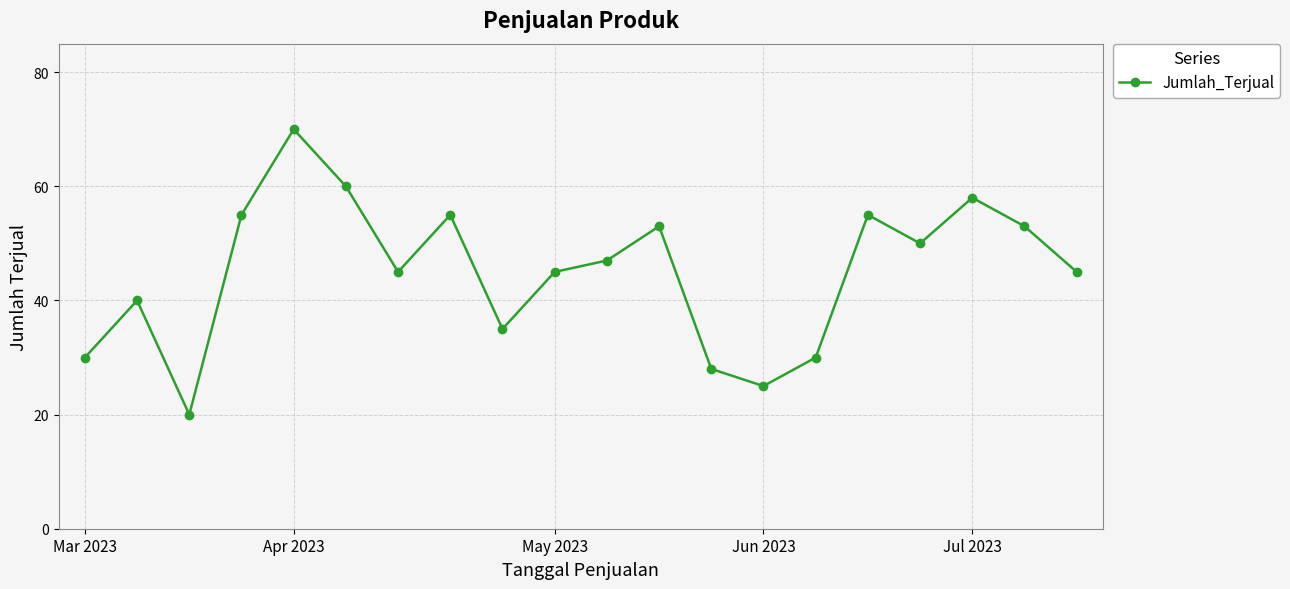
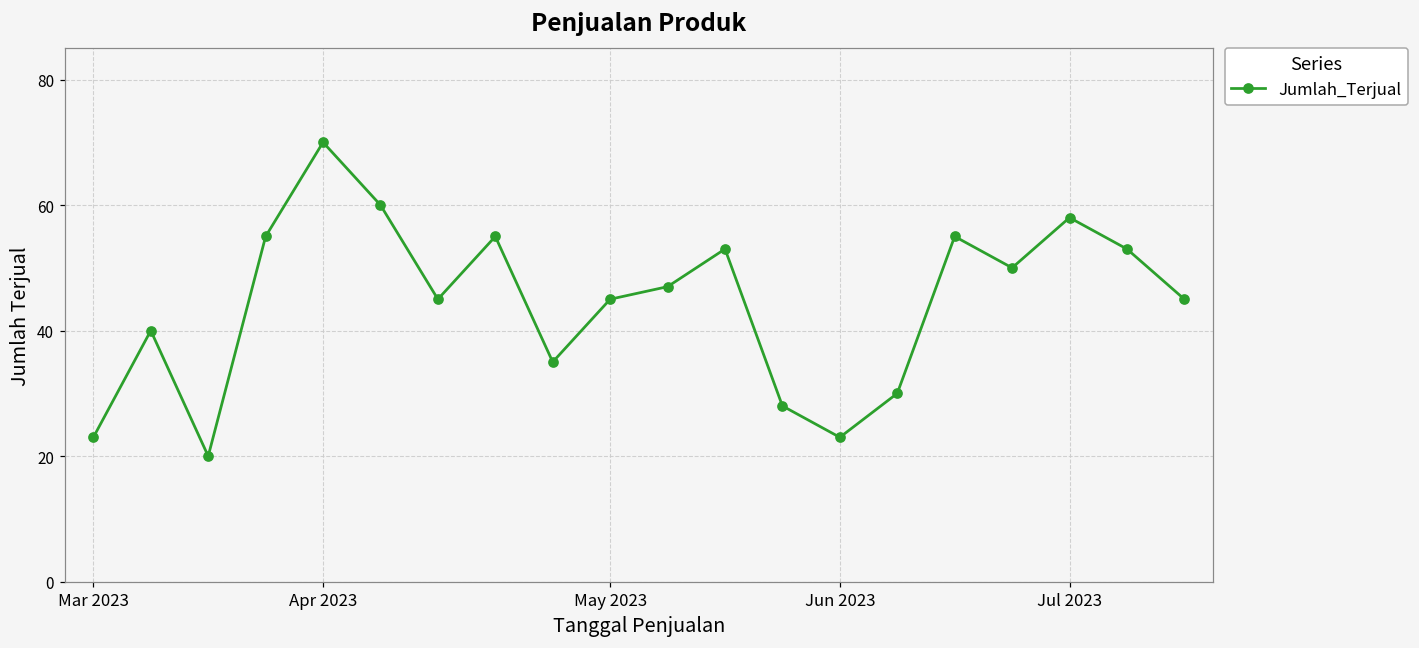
  {
-   "Mar 2023": 30,
+   "Mar 2023": 23,
    "Apr 2023": 70,
    "May 2023": 45,
-   "Jun 2023": 25,
+   "Jun 2023": 23,
    "Jul 2023": 58
  }
